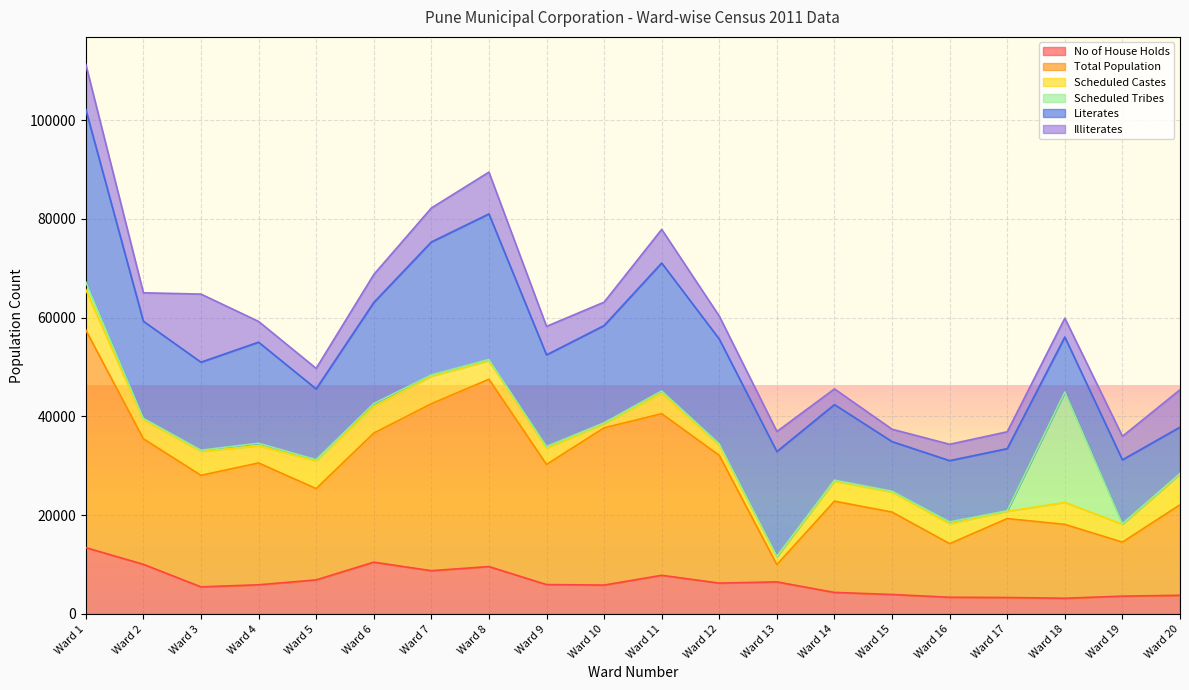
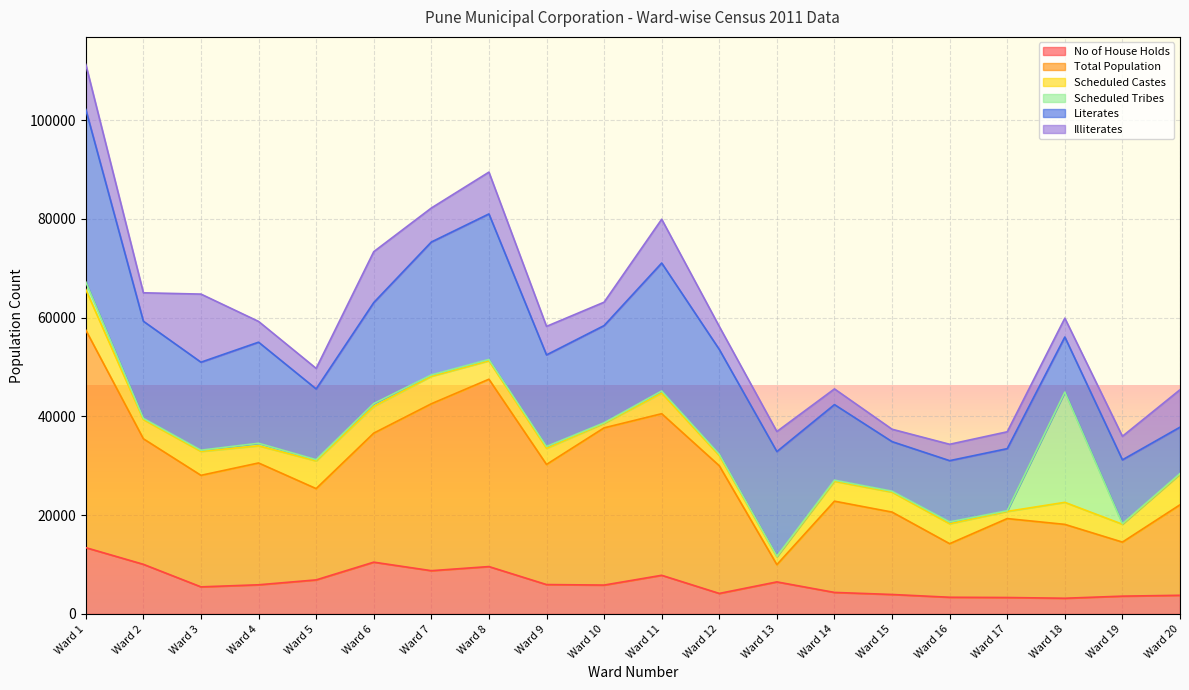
  {
    "No of House Holds": {
      "Ward 1": 13000,
      "Ward 2": 10000,
      "Ward 3": 5000,
      "Ward 4": 6000,
      "Ward 5": 7000,
      "Ward 6": 10000,
      "Ward 7": 9000,
      "Ward 8": 10000,
      "Ward 9": 6000,
      "Ward 10": 6000,
      "Ward 11": 8000,
-     "Ward 12": 6000,
+     "Ward 12": 4000,
      "Ward 13": 6000,
      "Ward 14": 4000,
      "Ward 15": 4000,
      "Ward 16": 3000,
      "Ward 17": 3000,
      "Ward 18": 3000,
      "Ward 19": 4000,
      "Ward 20": 4000
    },
    "Total Population": {
      "Ward 1": 44000,
      "Ward 2": 25000,
      "Ward 3": 23000,
      "Ward 4": 25000,
      "Ward 5": 18000,
      "Ward 6": 26000,
      "Ward 7": 34000,
      "Ward 8": 38000,
      "Ward 9": 24000,
      "Ward 10": 32000,
      "Ward 11": 33000,
      "Ward 12": 26000,
      "Ward 13": 3000,
      "Ward 14": 18000,
      "Ward 15": 17000,
      "Ward 16": 11000,
      "Ward 17": 16000,
      "Ward 18": 15000,
      "Ward 19": 11000,
      "Ward 20": 18000
    },
    "Scheduled Castes": {
      "Ward 1": 8000,
      "Ward 4": 3000,
      "Ward 6": 5000,
      "Ward 18": 4000
    },
    "Scheduled Tribes": {
      "Ward 1": 2000,
      "Ward 4": 1000,
      "Ward 6": 1000,
      "Ward 18": 22000
    },
    "Literates": {
      "Ward 1": 35000,
      "Ward 2": 20000,
      "Ward 3": 18000,
      "Ward 4": 20000,
      "Ward 5": 14000,
      "Ward 6": 20000,
      "Ward 7": 27000,
      "Ward 8": 29000,
      "Ward 9": 19000,
      "Ward 10": 20000,
      "Ward 11": 26000,
      "Ward 12": 21000,
      "Ward 13": 21000,
      "Ward 14": 15000,
      "Ward 15": 10000,
      "Ward 16": 12000,
      "Ward 17": 13000,
      "Ward 18": 11000,
      "Ward 19": 13000,
      "Ward 20": 9000
    },
    "Illiterates": {
      "Ward 1": 9000,
      "Ward 2": 6000,
      "Ward 3": 14000,
      "Ward 4": 4000,
      "Ward 5": 4000,
-     "Ward 6": 6000,
+     "Ward 6": 10000,
      "Ward 7": 7000,
      "Ward 8": 8000,
      "Ward 9": 6000,
      "Ward 10": 5000,
-     "Ward 11": 7000,
+     "Ward 11": 9000,
      "Ward 12": 5000,
      "Ward 13": 4000,
      "Ward 14": 3000,
      "Ward 15": 3000,
      "Ward 16": 3000,
      "Ward 17": 3000,
      "Ward 18": 4000,
      "Ward 19": 5000,
      "Ward 20": 8000
    }
  }
